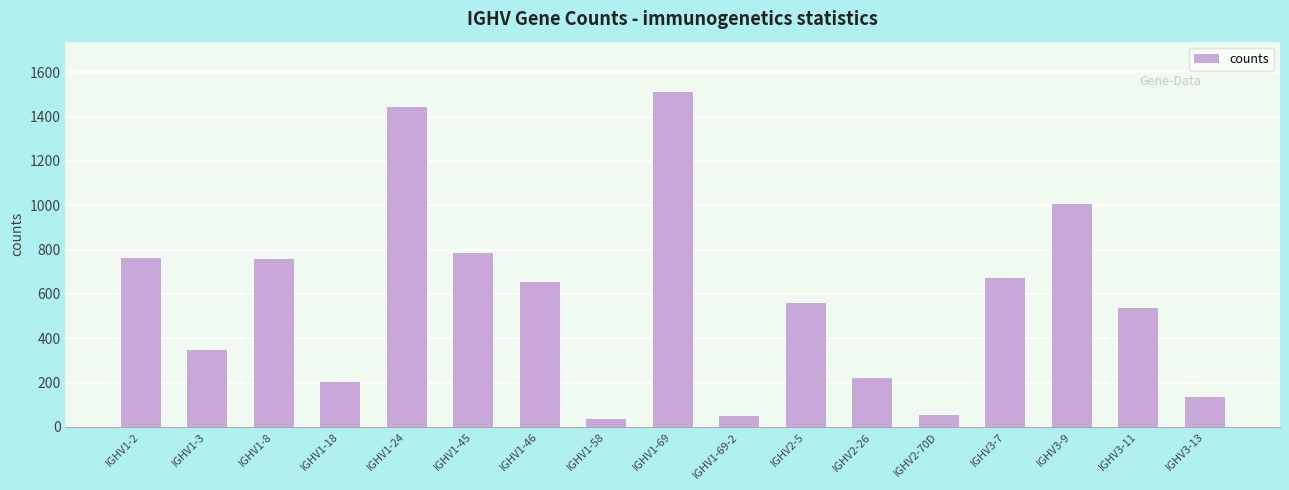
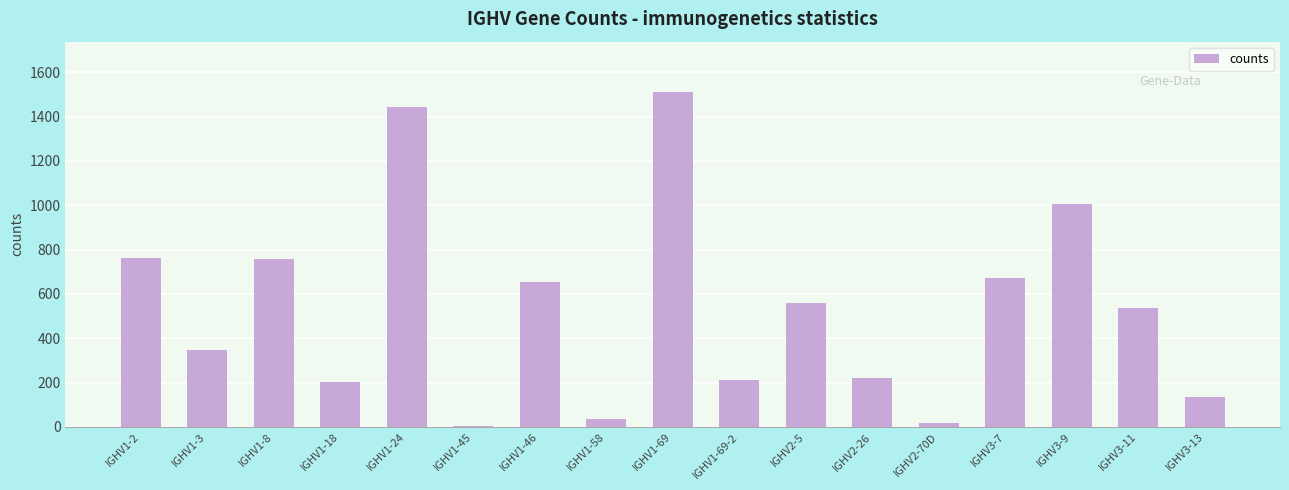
  {
    "IGHV1-2": 760,
    "IGHV1-3": 350,
    "IGHV1-8": 760,
    "IGHV1-18": 200,
    "IGHV1-24": 1440,
-   "IGHV1-45": 780,
+   "IGHV1-45": 10,
    "IGHV1-46": 650,
    "IGHV1-58": 40,
    "IGHV1-69": 1510,
-   "IGHV1-69-2": 50,
+   "IGHV1-69-2": 210,
    "IGHV2-5": 560,
    "IGHV2-26": 220,
-   "IGHV2-70D": 60,
+   "IGHV2-70D": 20,
    "IGHV3-7": 670,
    "IGHV3-9": 1000,
    "IGHV3-11": 540,
    "IGHV3-13": 140
  }
